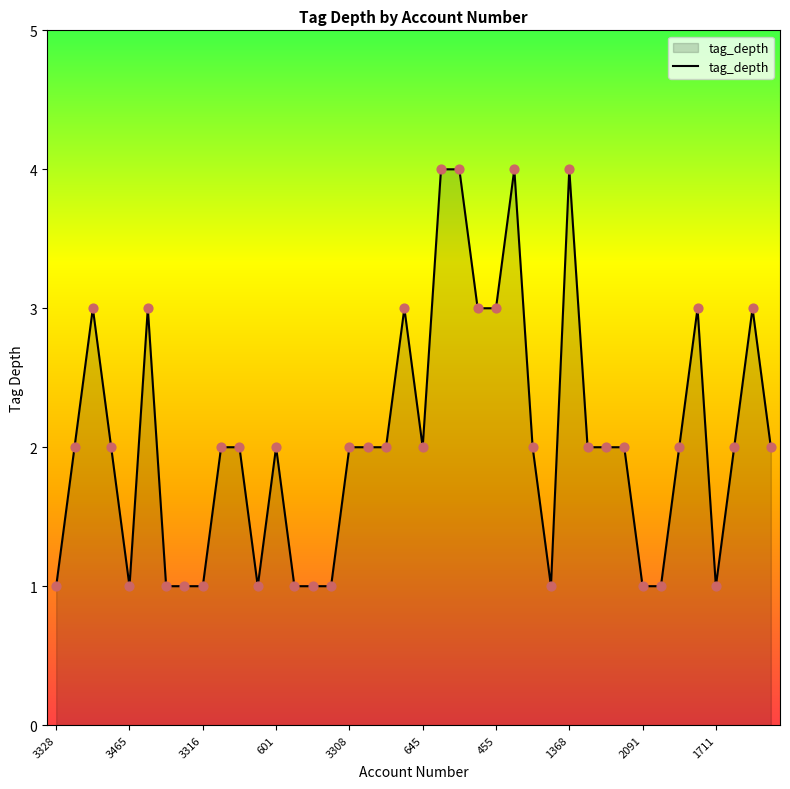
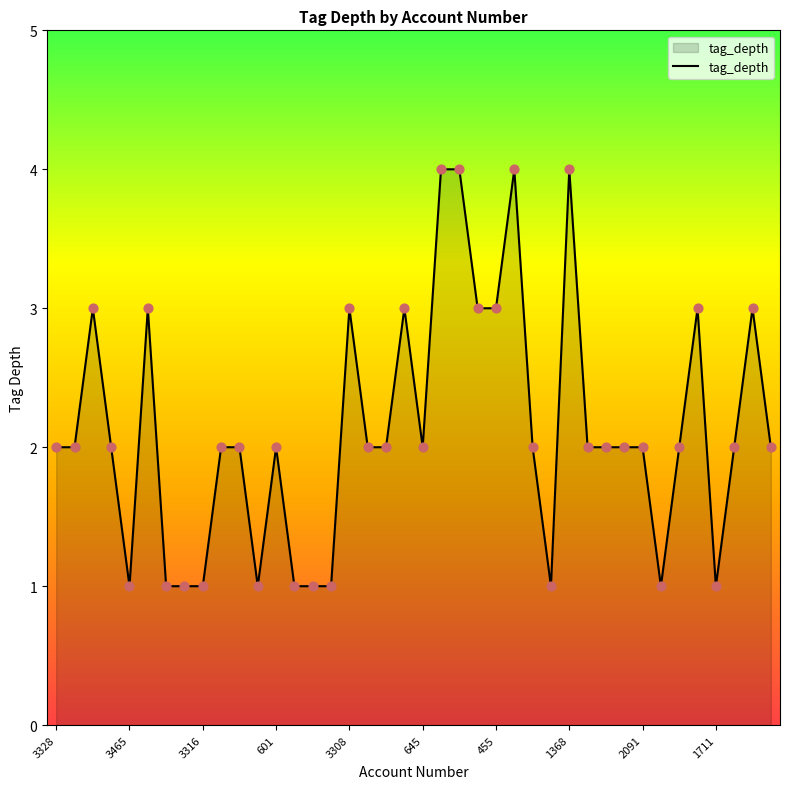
  {
-   "3328": 1,
+   "3328": 2,
    "3465": 1,
    "3316": 1,
    "601": 2,
-   "3308": 2,
+   "3308": 3,
    "645": 2,
    "455": 3,
    "1368": 4,
-   "2091": 1,
+   "2091": 2,
    "1711": 1
  }
